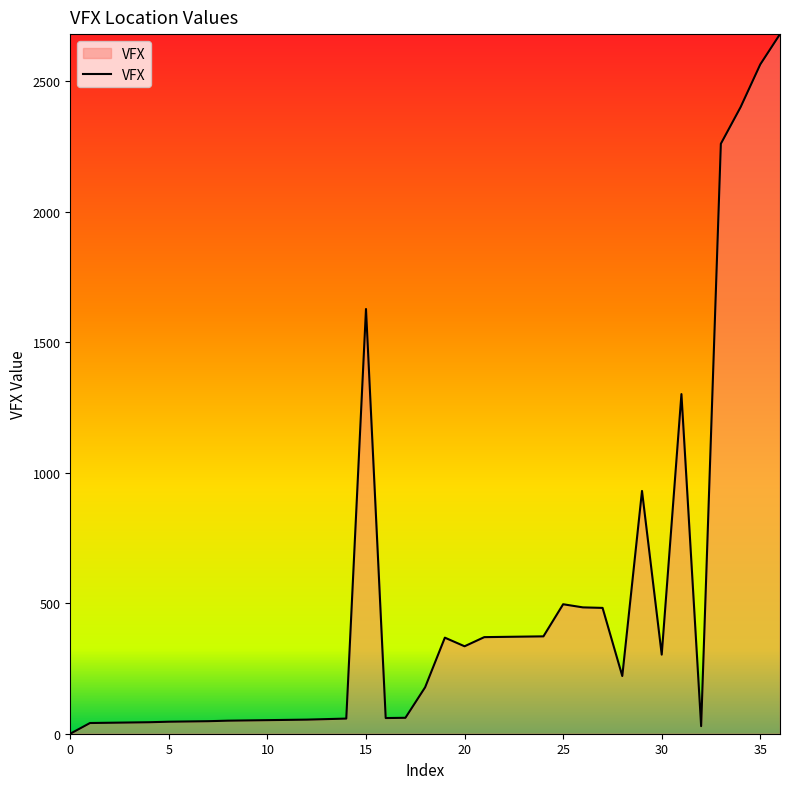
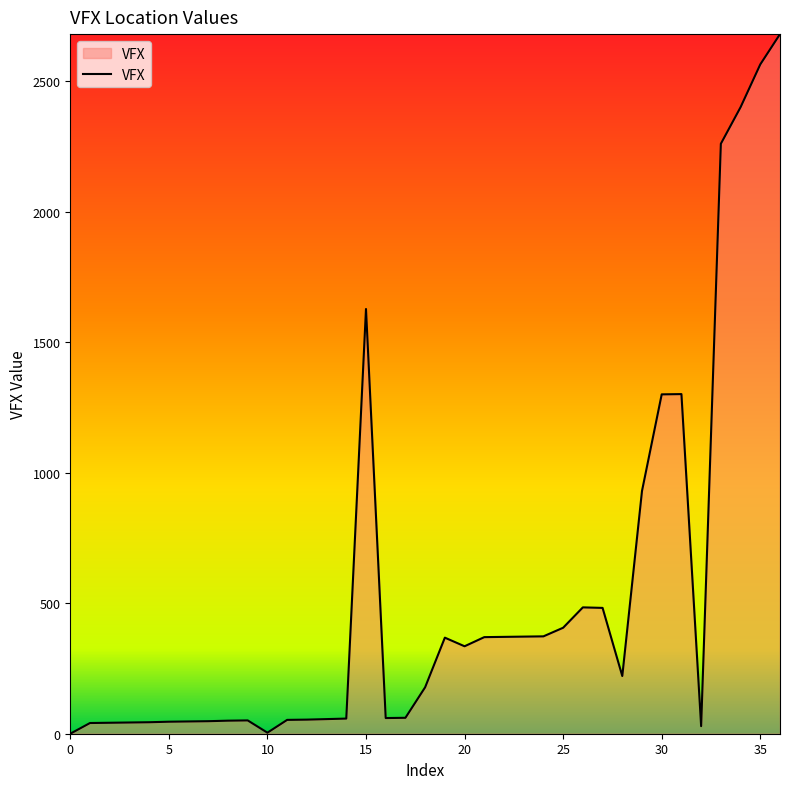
  {
    "0": 0,
    "5": 50,
-   "10": 50,
+   "10": 0,
    "15": 1630,
    "20": 340,
-   "25": 500,
-   "30": 300,
+   "25": 410,
+   "30": 1300,
    "35": 2560
  }
